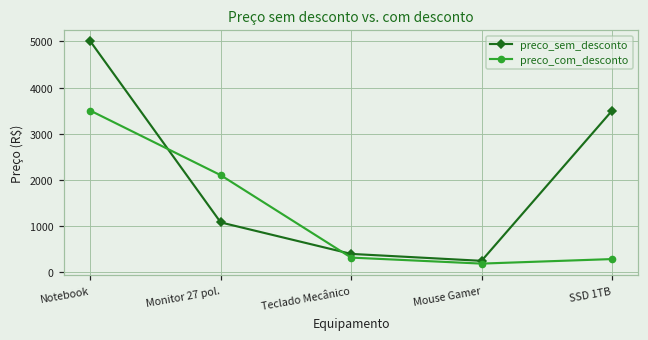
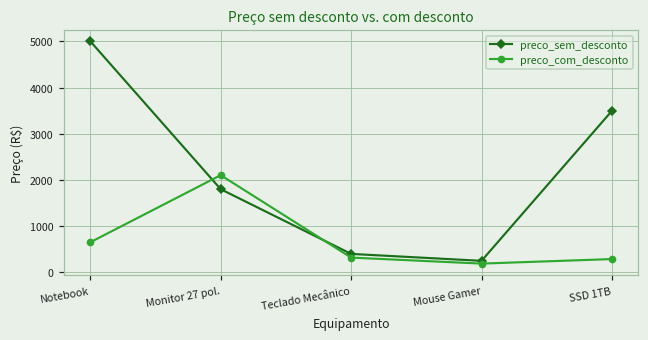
  {
    "preco_sem_desconto": {
      "Notebook": 5000,
-     "Monitor 27 pol.": 1100,
+     "Monitor 27 pol.": 1800,
      "Teclado Mecânico": 400,
      "Mouse Gamer": 300,
      "SSD 1TB": 3500
    },
    "preco_com_desconto": {
-     "Notebook": 3500,
+     "Notebook": 700,
      "Monitor 27 pol.": 2100,
      "Teclado Mecânico": 300,
      "Mouse Gamer": 200,
      "SSD 1TB": 300
    }
  }
